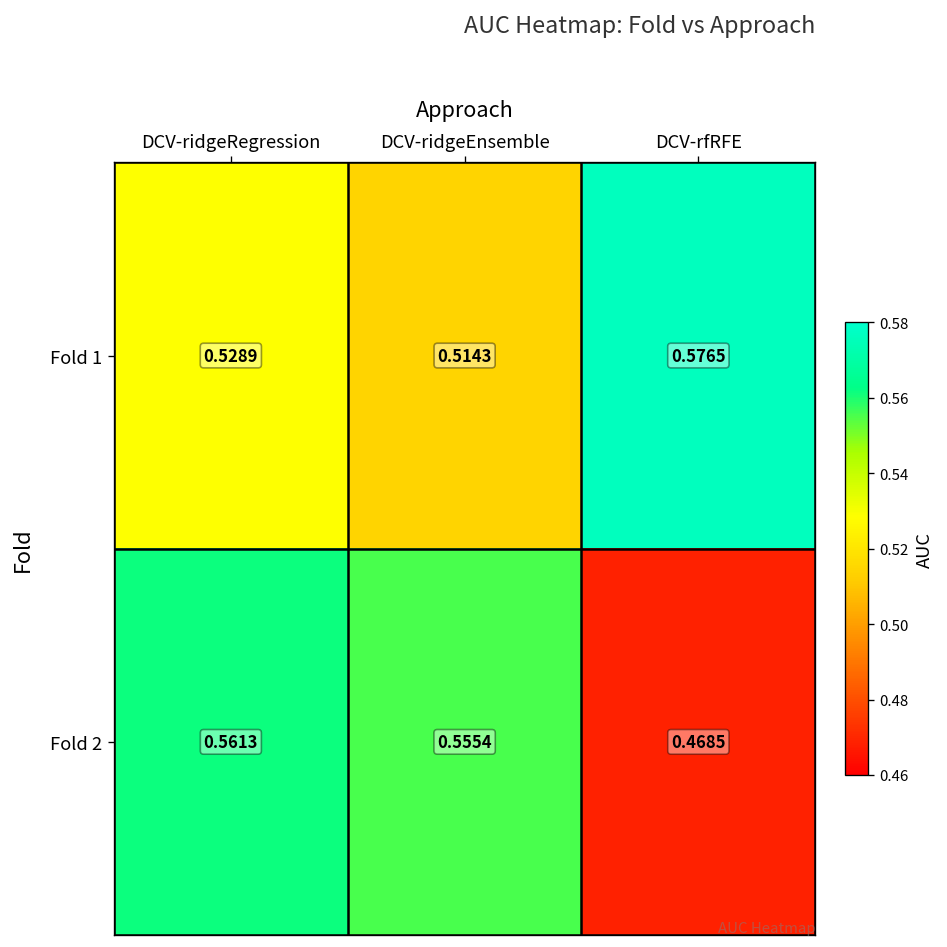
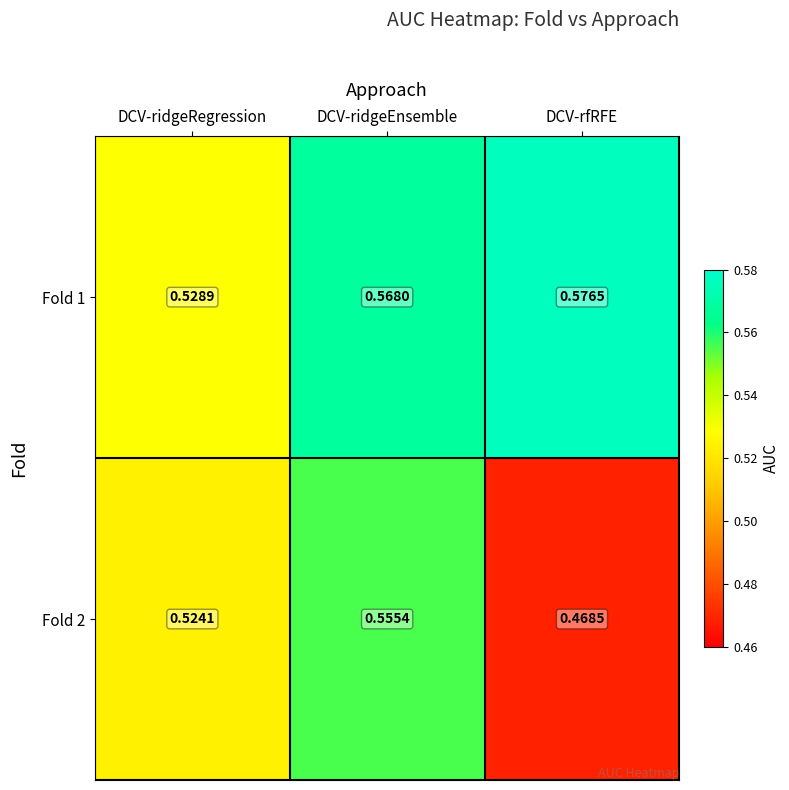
  {
    "Fold 1": {
-     "DCV-ridgeEnsemble": 0.5143
+     "DCV-ridgeEnsemble": 0.5680
    },
    "Fold 2": {
-     "DCV-ridgeRegression": 0.5613
+     "DCV-ridgeRegression": 0.5241
    }
  }
